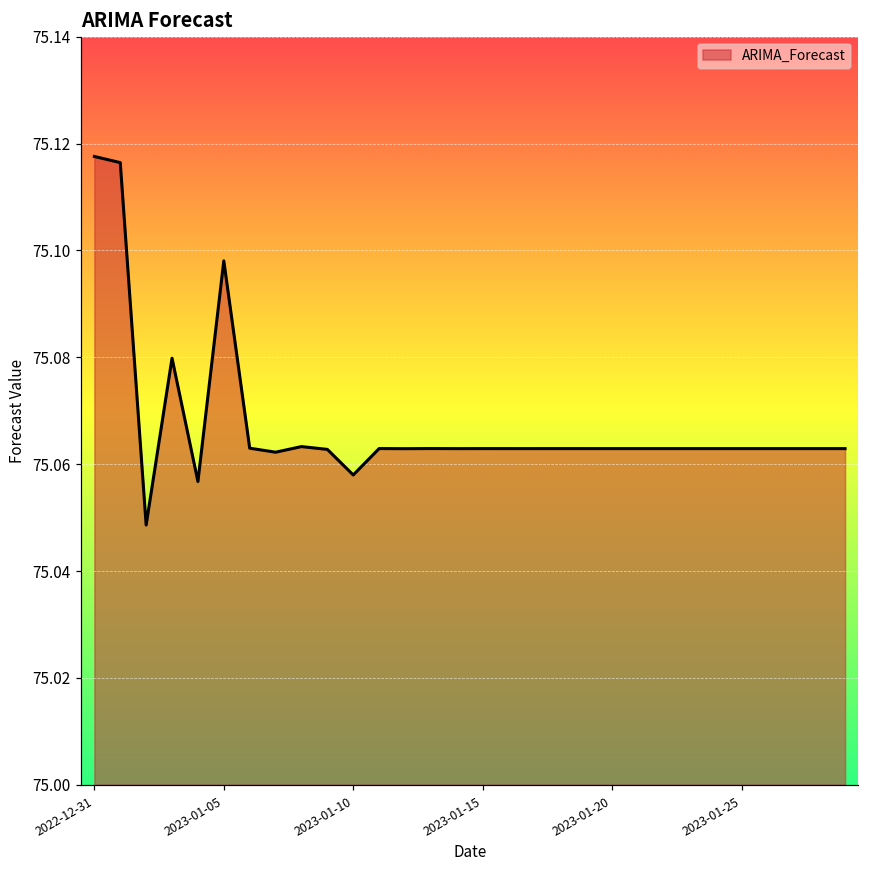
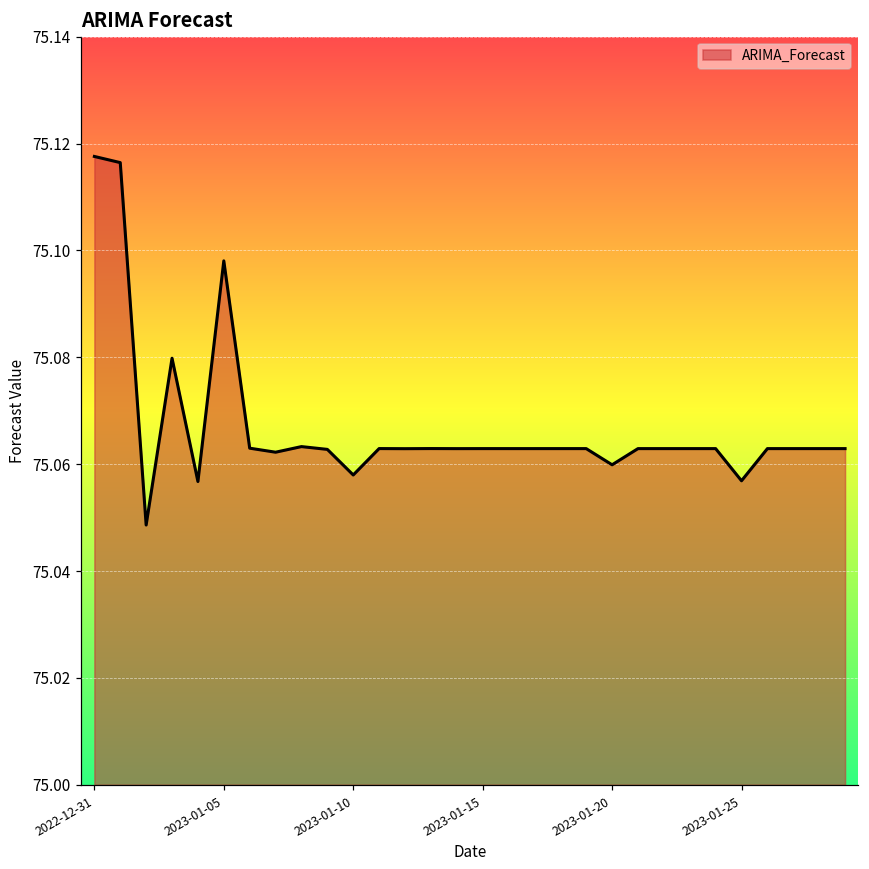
  {
    "2022-12-31": 75.118,
    "2023-01-05": 75.098,
    "2023-01-10": 75.058,
    "2023-01-15": 75.063,
-   "2023-01-20": 75.063,
-   "2023-01-25": 75.063
+   "2023-01-20": 75.060,
+   "2023-01-25": 75.057
  }
